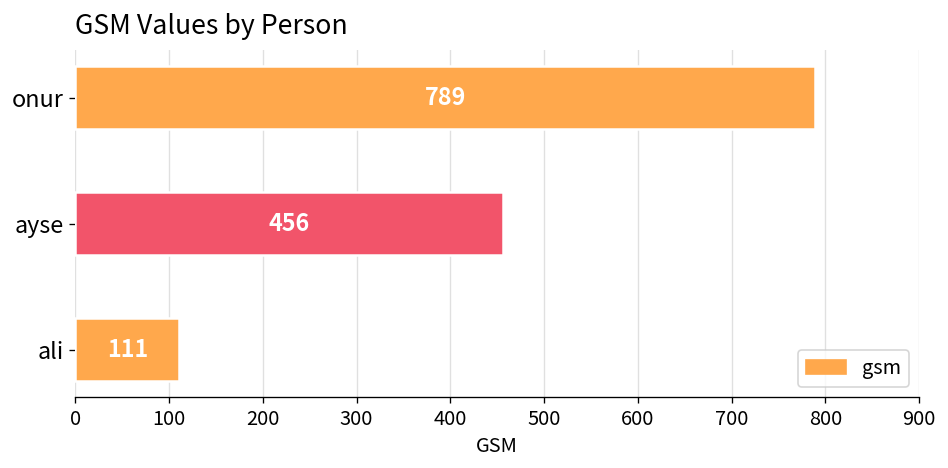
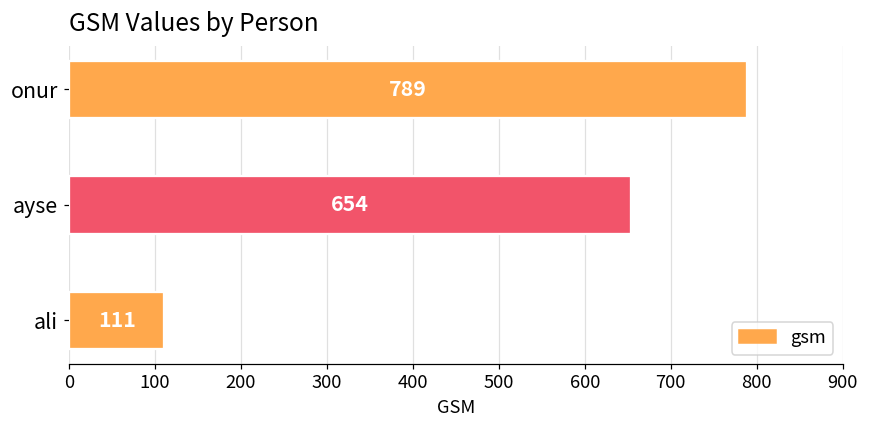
  {
    "onur": 789,
-   "ayse": 456,
+   "ayse": 654,
    "ali": 111
  }
